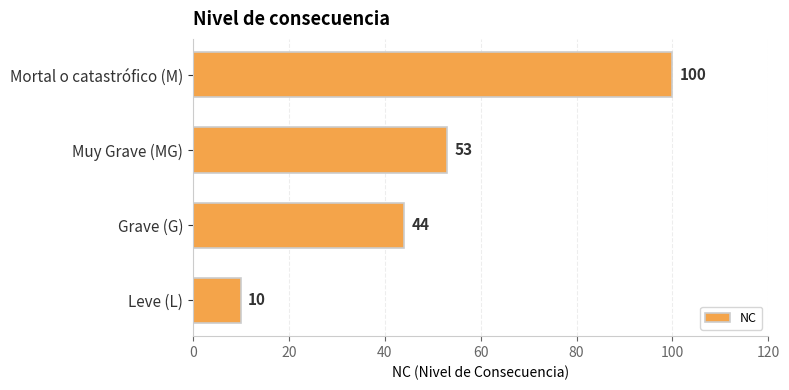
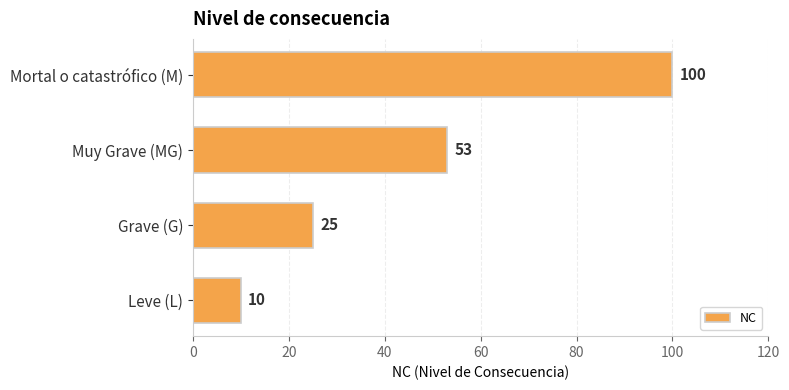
  {
    "Mortal o catastrófico (M)": 100,
    "Muy Grave (MG)": 53,
-   "Grave (G)": 44,
+   "Grave (G)": 25,
    "Leve (L)": 10
  }
